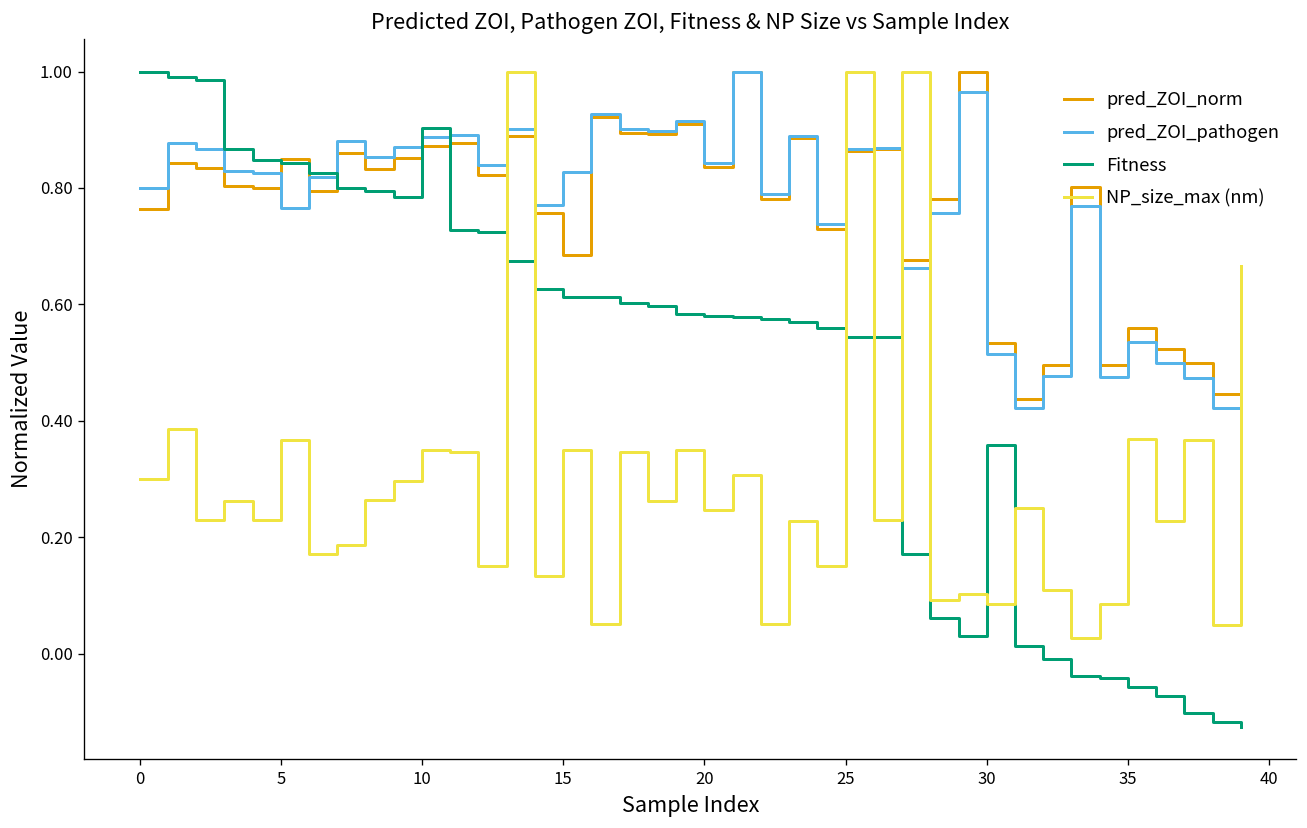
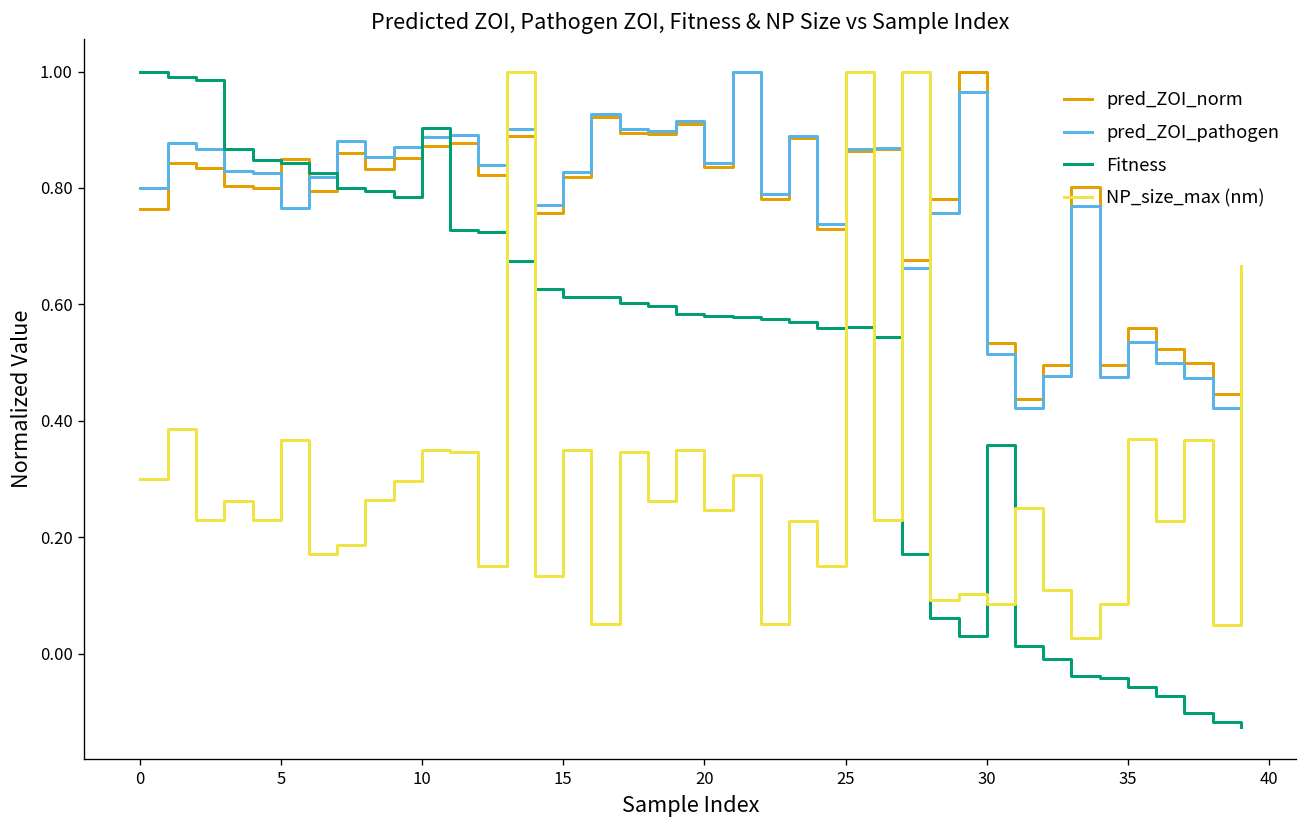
  {
    "pred_ZOI_norm": {
      "0": 0.76,
      "5": 0.85,
      "10": 0.87,
-     "15": 0.69,
+     "15": 0.82,
      "20": 0.84,
      "30": 0.53,
      "35": 0.56
    },
    "pred_ZOI_pathogen": {
      "0": 0.80,
      "5": 0.77,
      "10": 0.89,
      "15": 0.83,
      "20": 0.84,
      "30": 0.51,
      "35": 0.54
    },
    "Fitness": {
      "0": 1.00,
      "5": 0.84,
      "10": 0.90,
      "15": 0.61,
      "20": 0.58,
-     "25": 0.54,
+     "25": 0.56,
      "30": 0.36,
      "35": -0.06
    },
    "NP_size_max (nm)": {
      "0": 0.30,
      "5": 0.37,
      "10": 0.35,
      "15": 0.35,
      "20": 0.25,
      "25": 1.00,
      "30": 0.09,
      "35": 0.37
    }
  }
